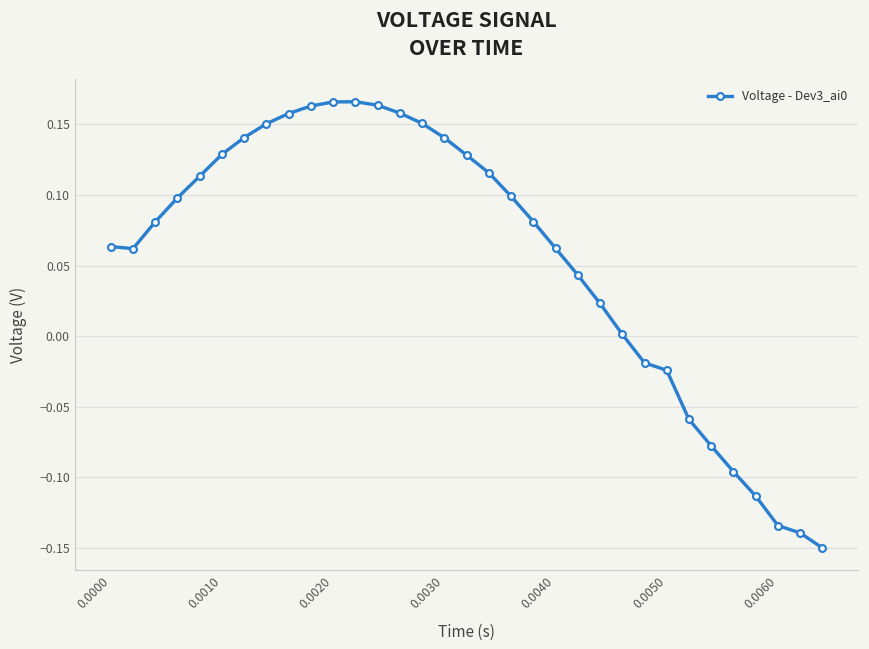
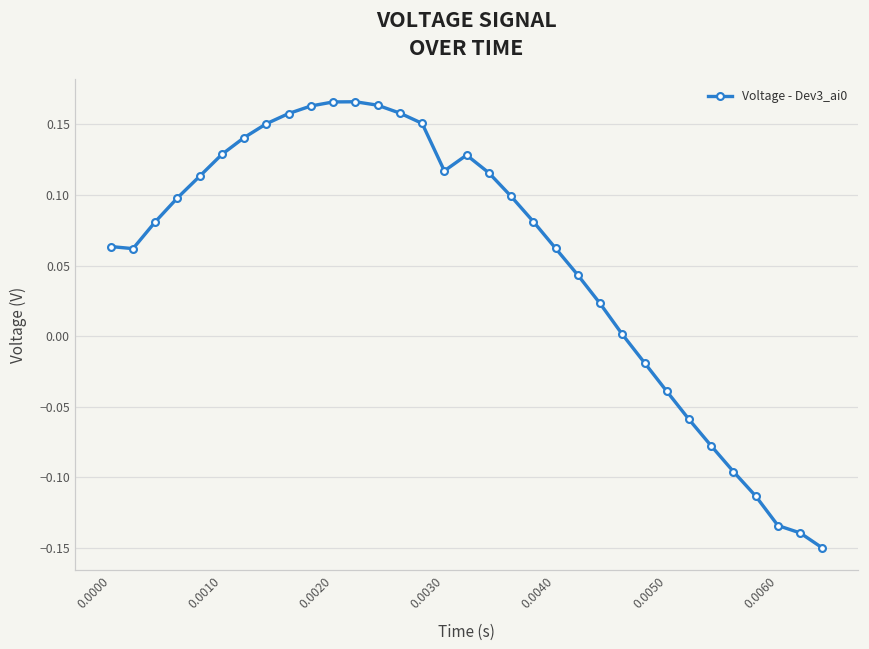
  {
    "0.0000": 0.063,
    "0.0010": 0.129,
    "0.0020": 0.166,
-   "0.0030": 0.141,
+   "0.0030": 0.117,
    "0.0040": 0.062,
-   "0.0050": -0.024,
+   "0.0050": -0.039,
    "0.0060": -0.134
  }
